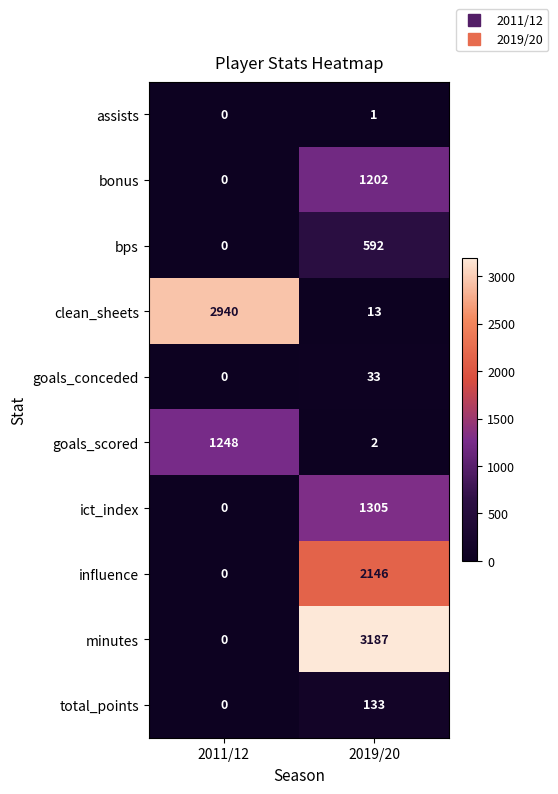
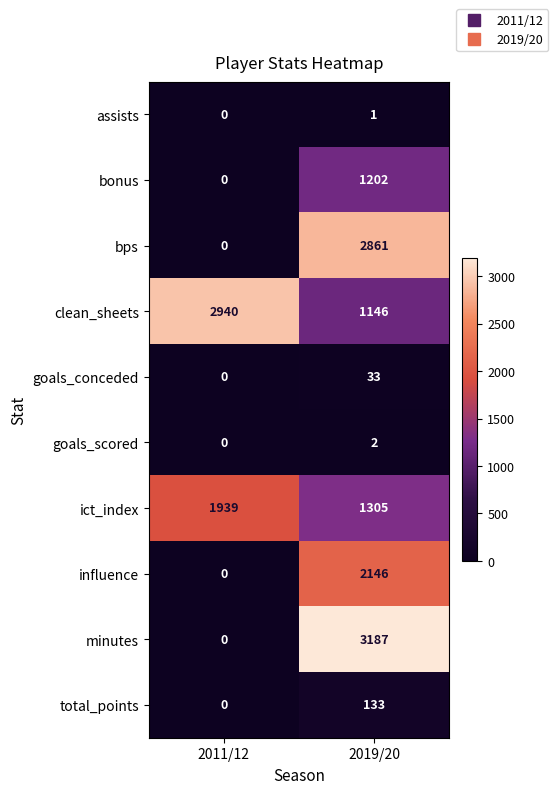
  {
    "assists": {
      "2011/12": 0,
      "2019/20": 1
    },
    "bonus": {
      "2011/12": 0,
      "2019/20": 1202
    },
    "bps": {
      "2011/12": 0,
-     "2019/20": 592
+     "2019/20": 2861
    },
    "clean_sheets": {
      "2011/12": 2940,
-     "2019/20": 13
+     "2019/20": 1146
    },
    "goals_conceded": {
      "2011/12": 0,
      "2019/20": 33
    },
    "goals_scored": {
-     "2011/12": 1248,
+     "2011/12": 0,
      "2019/20": 2
    },
    "ict_index": {
-     "2011/12": 0,
+     "2011/12": 1939,
      "2019/20": 1305
    },
    "influence": {
      "2011/12": 0,
      "2019/20": 2146
    },
    "minutes": {
      "2011/12": 0,
      "2019/20": 3187
    },
    "total_points": {
      "2011/12": 0,
      "2019/20": 133
    }
  }
